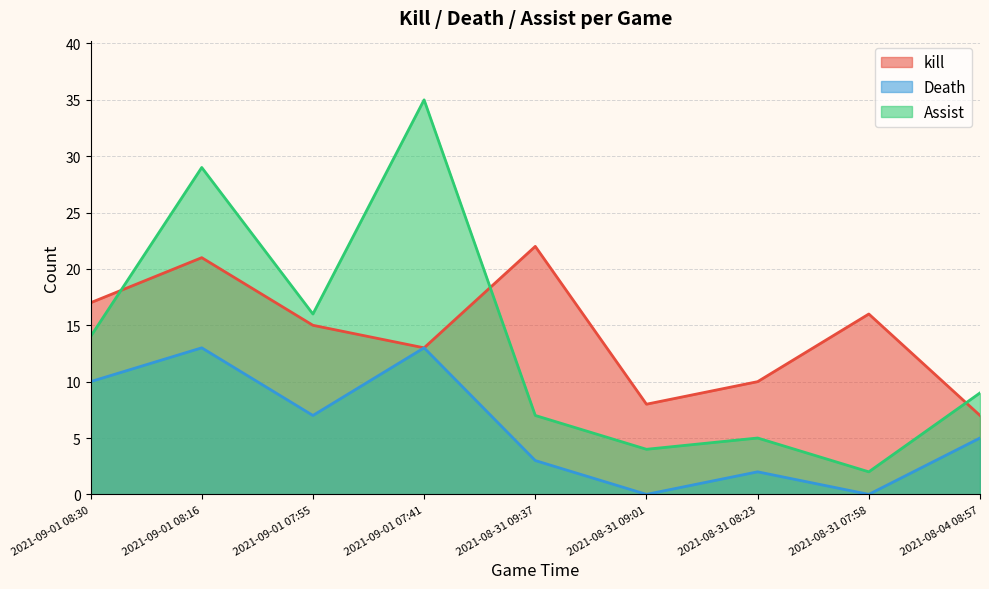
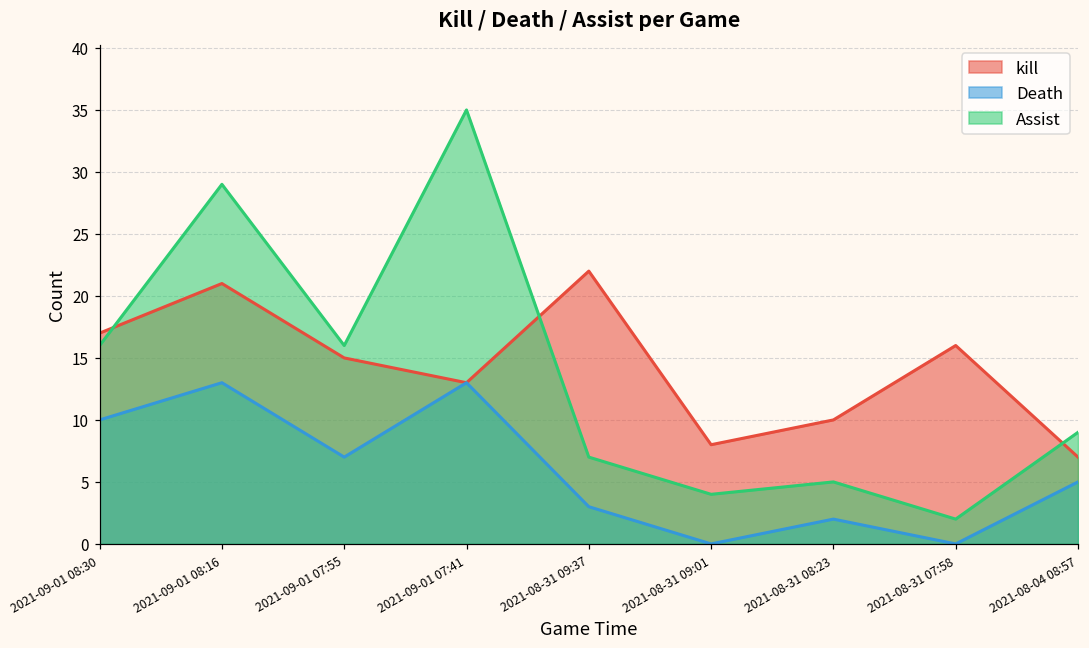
  {
    "kill": {
      "2021-09-01 08:30": 17,
      "2021-09-01 08:16": 21,
      "2021-09-01 07:55": 15,
      "2021-08-31 09:37": 22,
      "2021-08-31 09:01": 8,
      "2021-08-31 08:23": 10,
      "2021-08-31 07:58": 16,
      "2021-08-04 08:57": 7
    },
    "Death": {
      "2021-09-01 08:30": 10,
      "2021-09-01 08:16": 13,
      "2021-09-01 07:55": 7,
      "2021-08-31 09:37": 3,
      "2021-08-31 09:01": 0,
      "2021-08-31 08:23": 2,
      "2021-08-31 07:58": 0,
      "2021-08-04 08:57": 5
    },
    "Assist": {
-     "2021-09-01 08:30": 14,
+     "2021-09-01 08:30": 16,
      "2021-09-01 08:16": 29,
      "2021-09-01 07:55": 16,
      "2021-09-01 07:41": 35,
      "2021-08-31 09:37": 7,
      "2021-08-31 09:01": 4,
      "2021-08-31 08:23": 5,
      "2021-08-31 07:58": 2,
      "2021-08-04 08:57": 9
    }
  }
